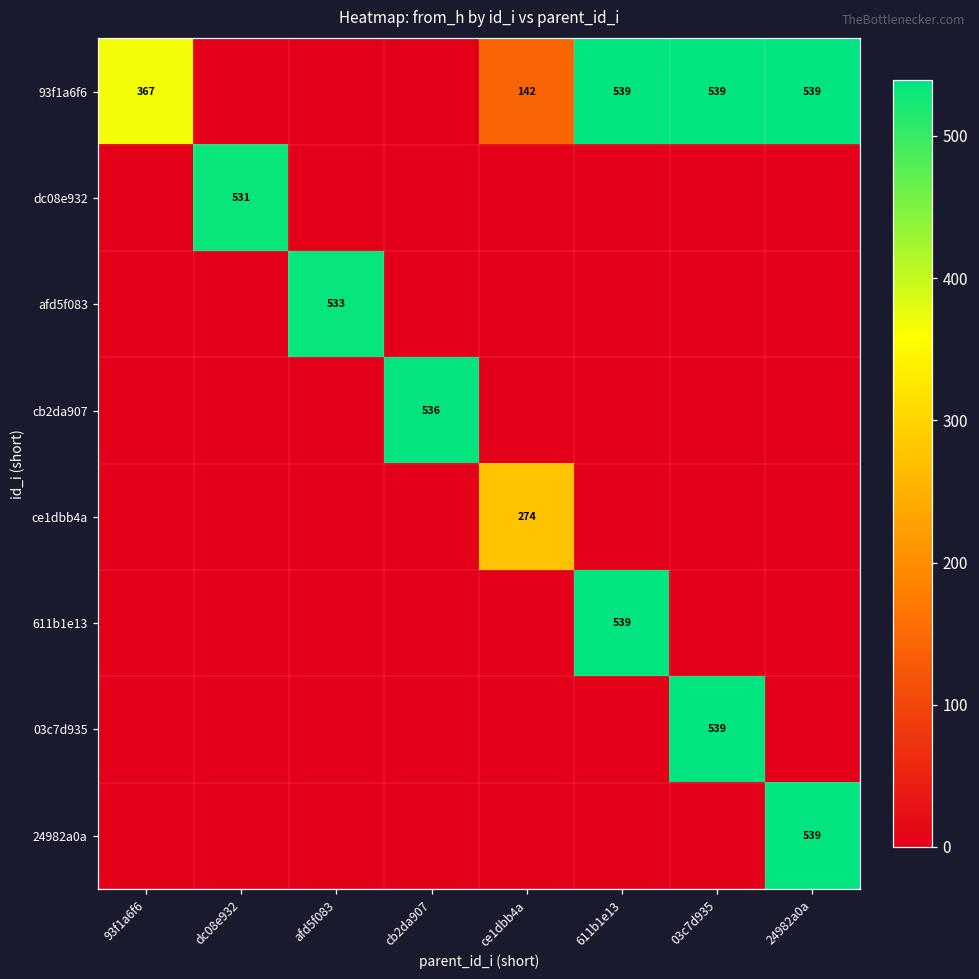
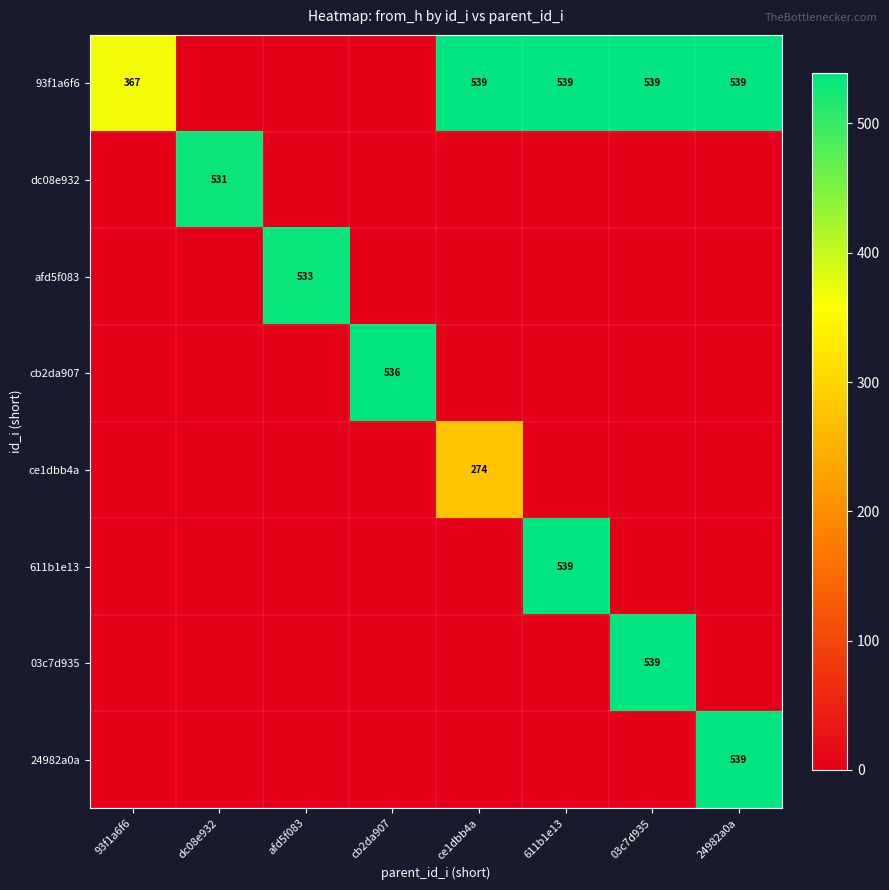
  {
    "93f1a6f6": {
      "93f1a6f6": 367,
-     "ce1dbb4a": 142,
+     "ce1dbb4a": 539,
      "611b1e13": 539,
      "03c7d935": 539,
      "24982a0a": 539
    },
    "dc08e932": {
      "dc08e932": 531
    },
    "afd5f083": {
      "afd5f083": 533
    },
    "cb2da907": {
      "cb2da907": 536
    },
    "ce1dbb4a": {
      "ce1dbb4a": 274
    },
    "611b1e13": {
      "611b1e13": 539
    },
    "03c7d935": {
      "03c7d935": 539
    },
    "24982a0a": {
      "24982a0a": 539
    }
  }
